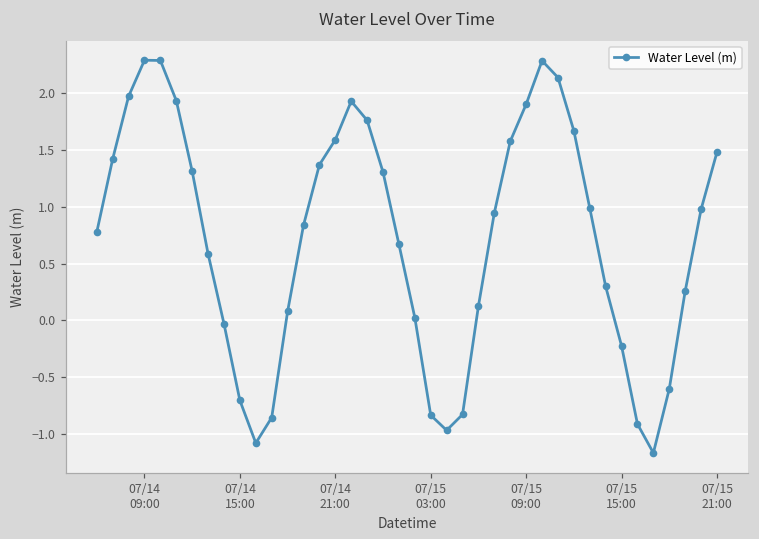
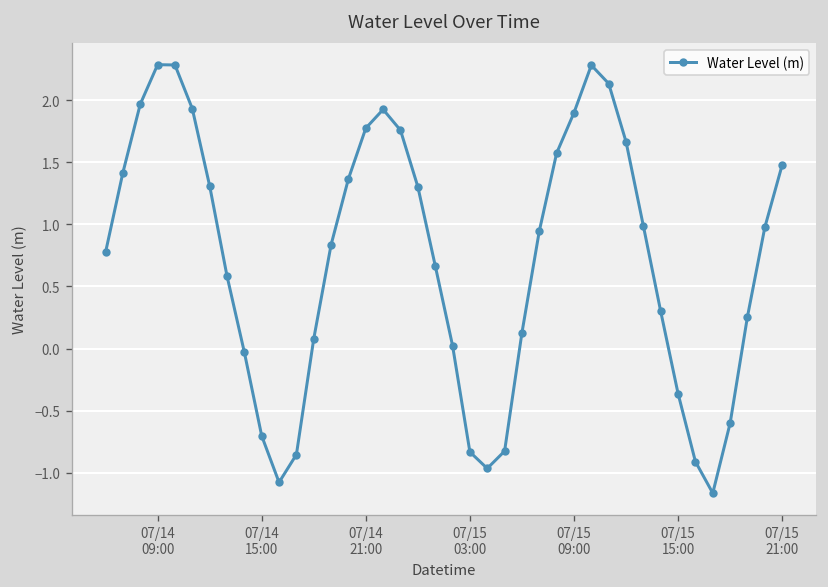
  {
    "07/14 09:00": 2.29,
    "07/14 15:00": -0.70,
-   "07/14 21:00": 1.59,
+   "07/14 21:00": 1.78,
    "07/15 03:00": -0.83,
    "07/15 09:00": 1.90,
-   "07/15 15:00": -0.22,
+   "07/15 15:00": -0.36,
    "07/15 21:00": 1.48
  }
